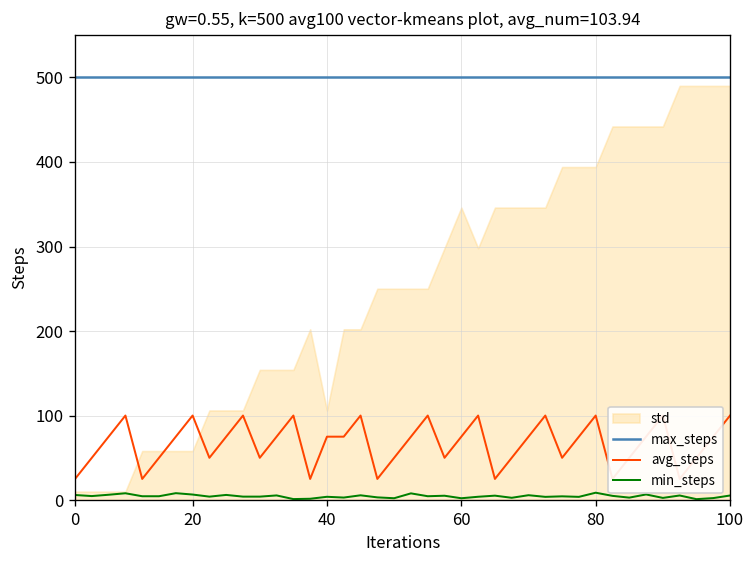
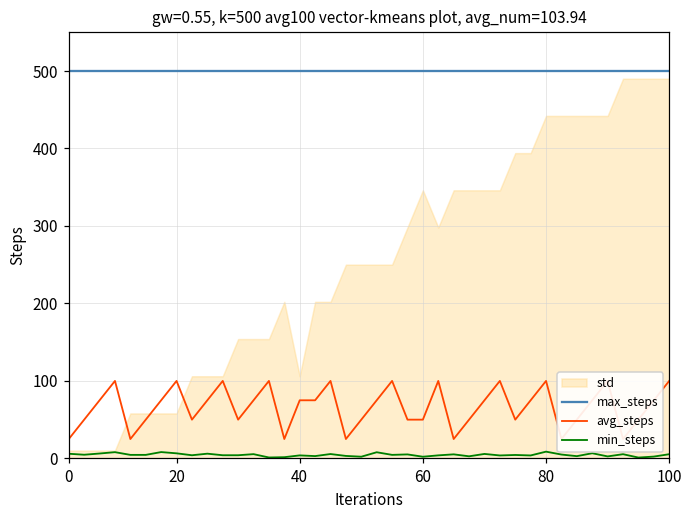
  {
    "max_steps": {
      "0": 500,
      "40": 500,
      "60": 500,
      "80": 500,
      "100": 500
    },
    "std": {
      "0": 10,
      "40": 110,
      "60": 350,
-     "80": 390,
+     "80": 440,
      "100": 490
    },
    "avg_steps": {
      "0": 30,
      "40": 80,
-     "60": 80,
+     "60": 50,
      "80": 100,
      "100": 100
    },
    "min_steps": {
      "0": 10,
      "40": 0,
      "60": 0,
      "80": 10,
      "100": 10
    }
  }
